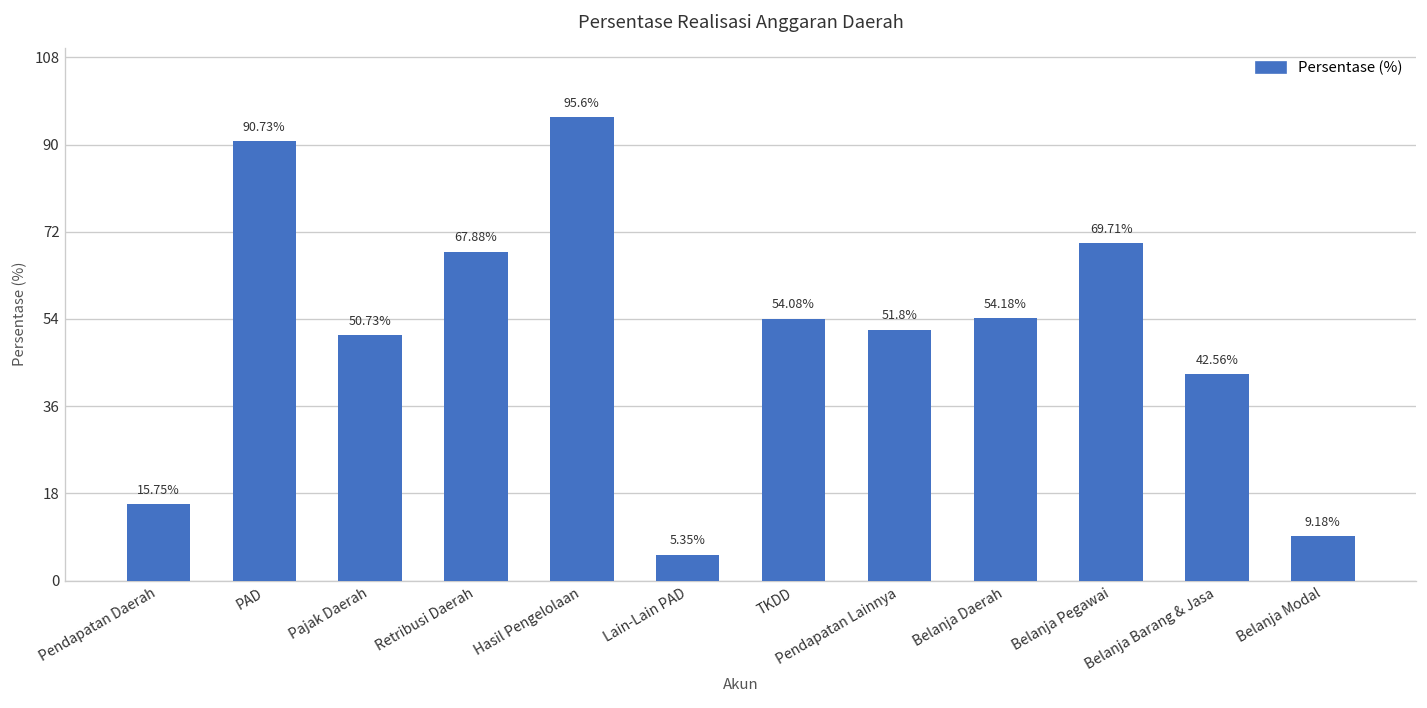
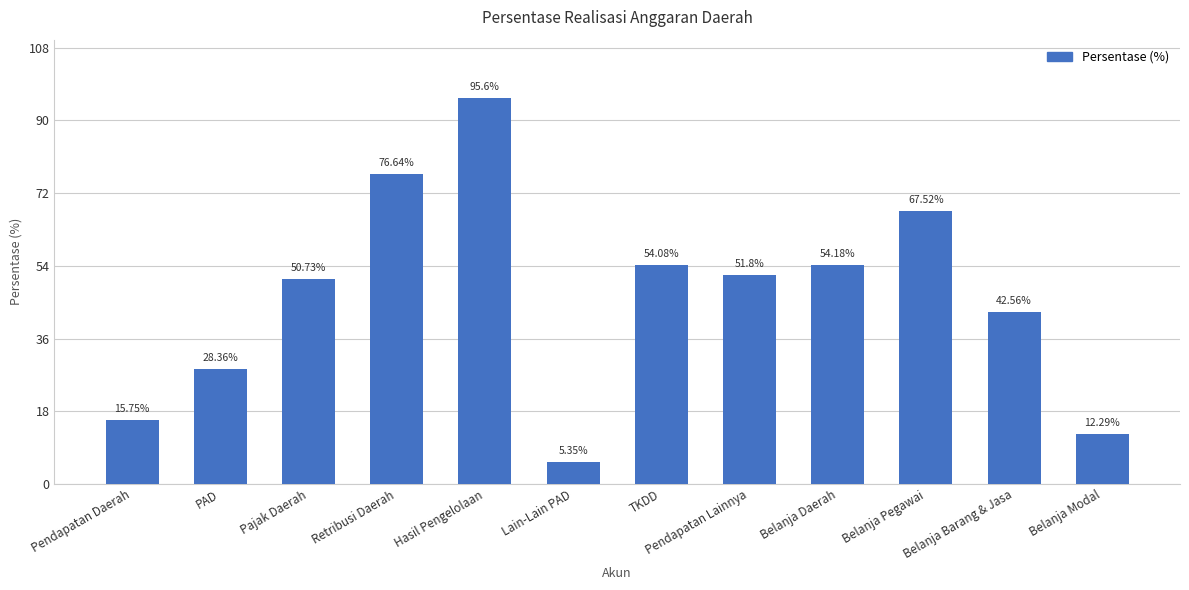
  {
    "Pendapatan Daerah": "15.75%",
-   "PAD": "90.73%",
+   "PAD": "28.36%",
    "Pajak Daerah": "50.73%",
-   "Retribusi Daerah": "67.88%",
+   "Retribusi Daerah": "76.64%",
    "Hasil Pengelolaan": "95.6%",
    "Lain-Lain PAD": "5.35%",
    "TKDD": "54.08%",
    "Pendapatan Lainnya": "51.8%",
    "Belanja Daerah": "54.18%",
-   "Belanja Pegawai": "69.71%",
+   "Belanja Pegawai": "67.52%",
    "Belanja Barang & Jasa": "42.56%",
-   "Belanja Modal": "9.18%"
+   "Belanja Modal": "12.29%"
  }
